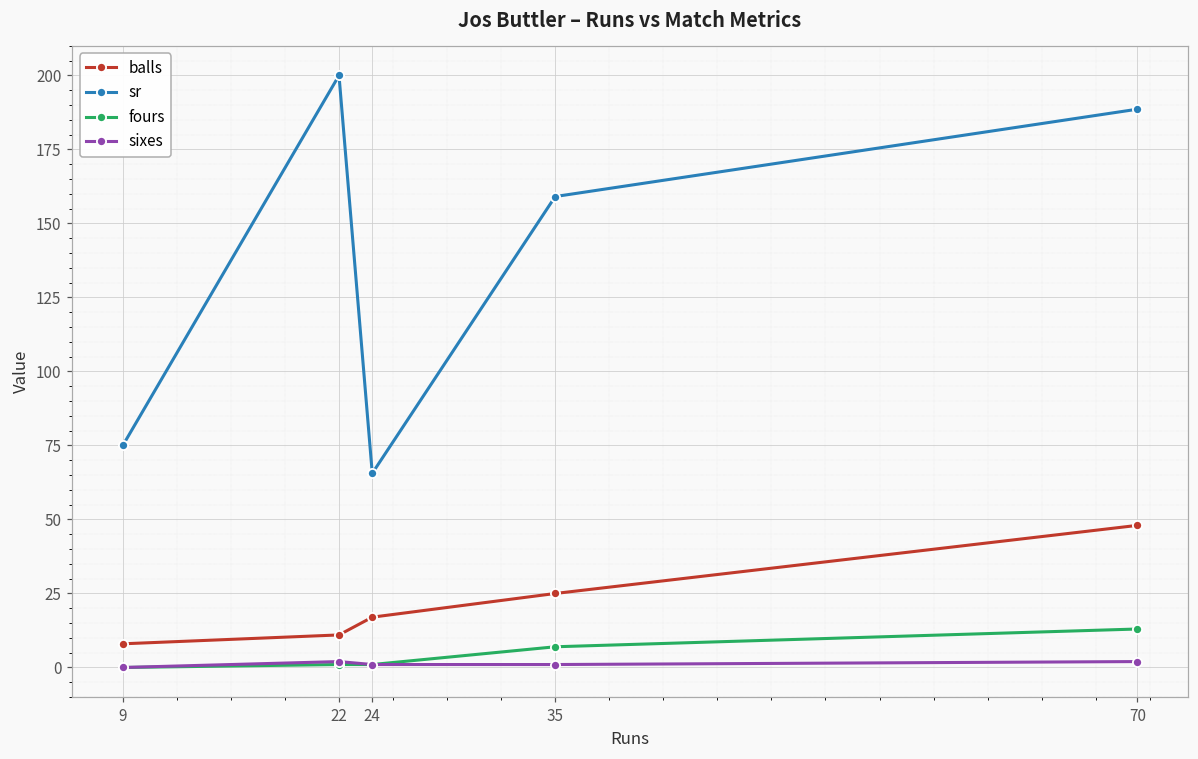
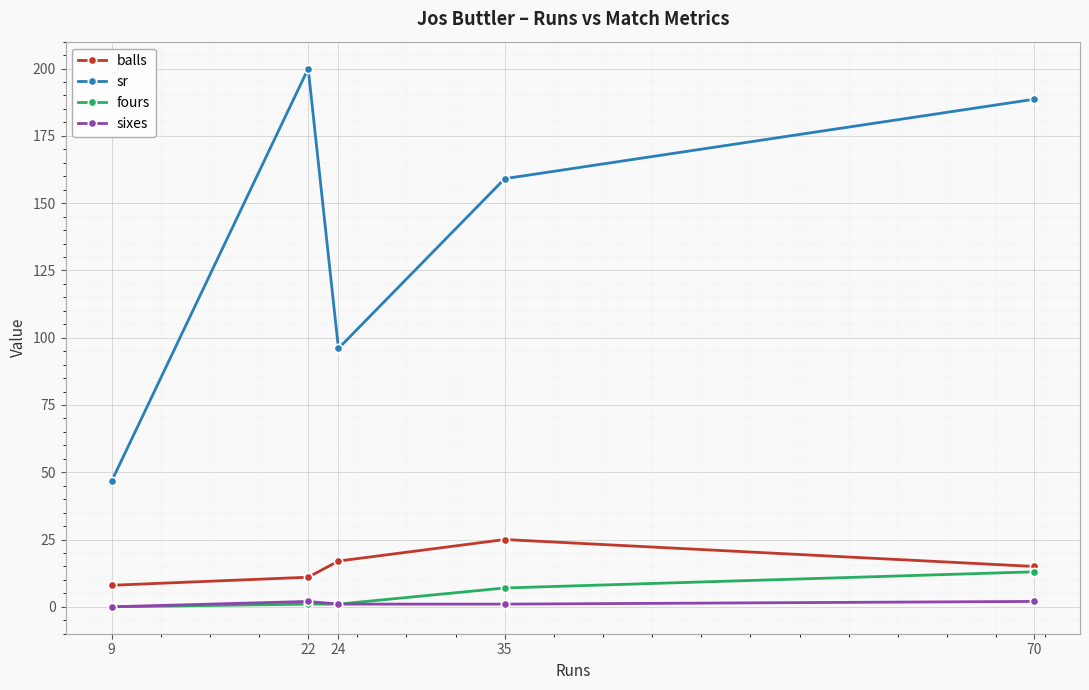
  {
    "balls": {
      "9": 8,
      "22": 11,
      "24": 17,
      "35": 25,
-     "70": 48
+     "70": 15
    },
    "sr": {
-     "9": 75,
+     "9": 47,
      "22": 200,
-     "24": 66,
+     "24": 96,
      "35": 159,
      "70": 189
    },
    "fours": {
      "22": 1,
      "35": 7,
      "70": 13
    },
    "sixes": {
      "22": 2,
      "35": 1,
      "70": 2
    }
  }
